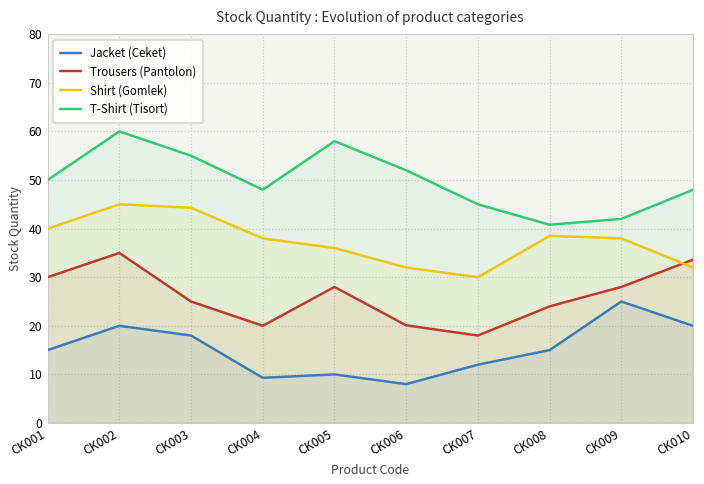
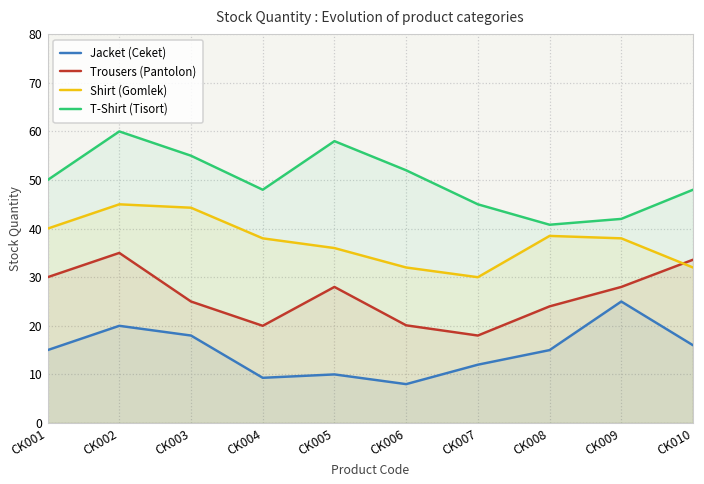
  {
    "Jacket (Ceket)": {
      "CK001": 15,
      "CK002": 20,
      "CK003": 18,
      "CK004": 9,
      "CK005": 10,
      "CK006": 8,
      "CK007": 12,
      "CK008": 15,
      "CK009": 25,
-     "CK010": 20
+     "CK010": 16
    },
    "Trousers (Pantolon)": {
      "CK001": 30,
      "CK002": 35,
      "CK003": 25,
      "CK004": 20,
      "CK005": 28,
      "CK006": 20,
      "CK007": 18,
      "CK008": 24,
      "CK009": 28,
      "CK010": 34
    },
    "Shirt (Gomlek)": {
      "CK001": 40,
      "CK002": 45,
      "CK003": 44,
      "CK004": 38,
      "CK005": 36,
      "CK006": 32,
      "CK007": 30,
      "CK008": 39,
      "CK009": 38,
      "CK010": 32
    },
    "T-Shirt (Tisort)": {
      "CK001": 50,
      "CK002": 60,
      "CK003": 55,
      "CK004": 48,
      "CK005": 58,
      "CK006": 52,
      "CK007": 45,
      "CK008": 41,
      "CK009": 42,
      "CK010": 48
    }
  }
